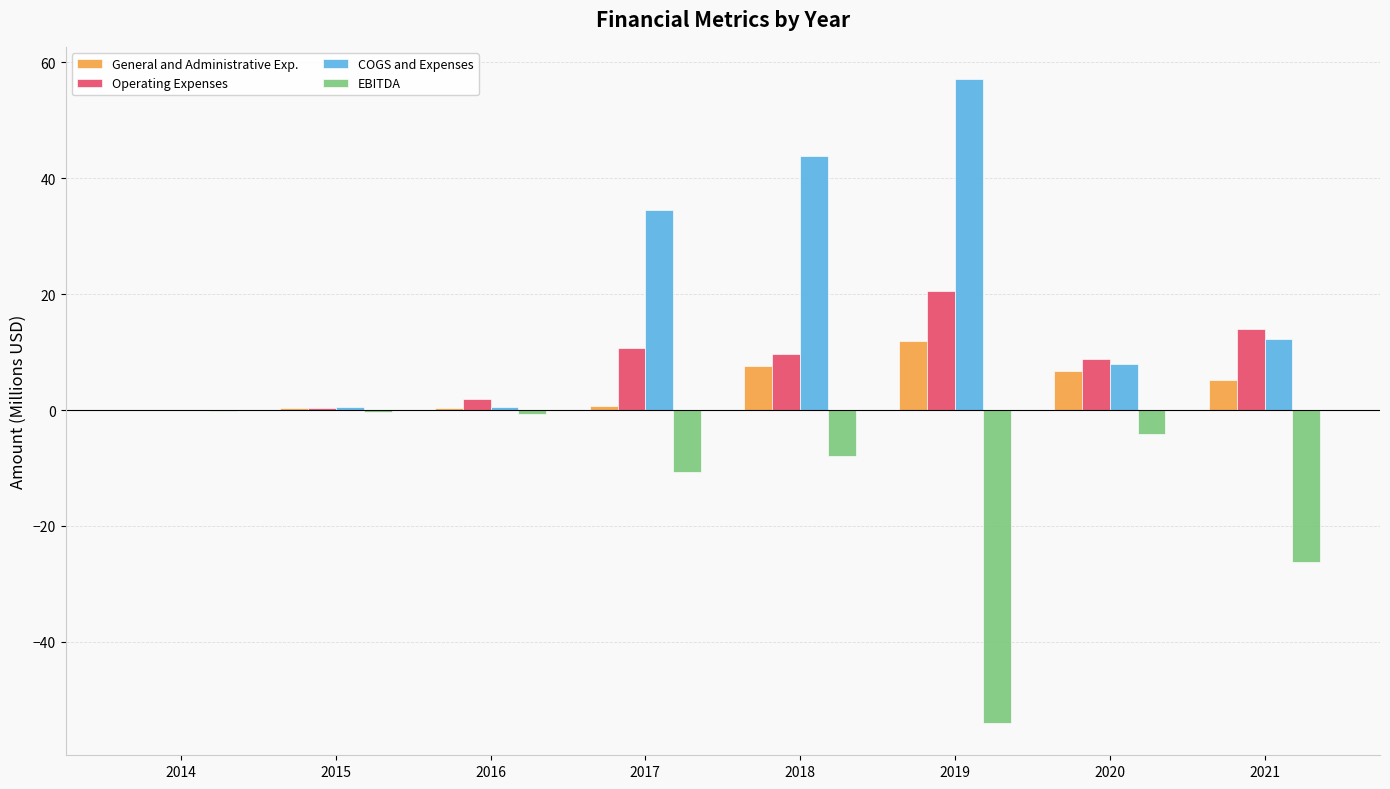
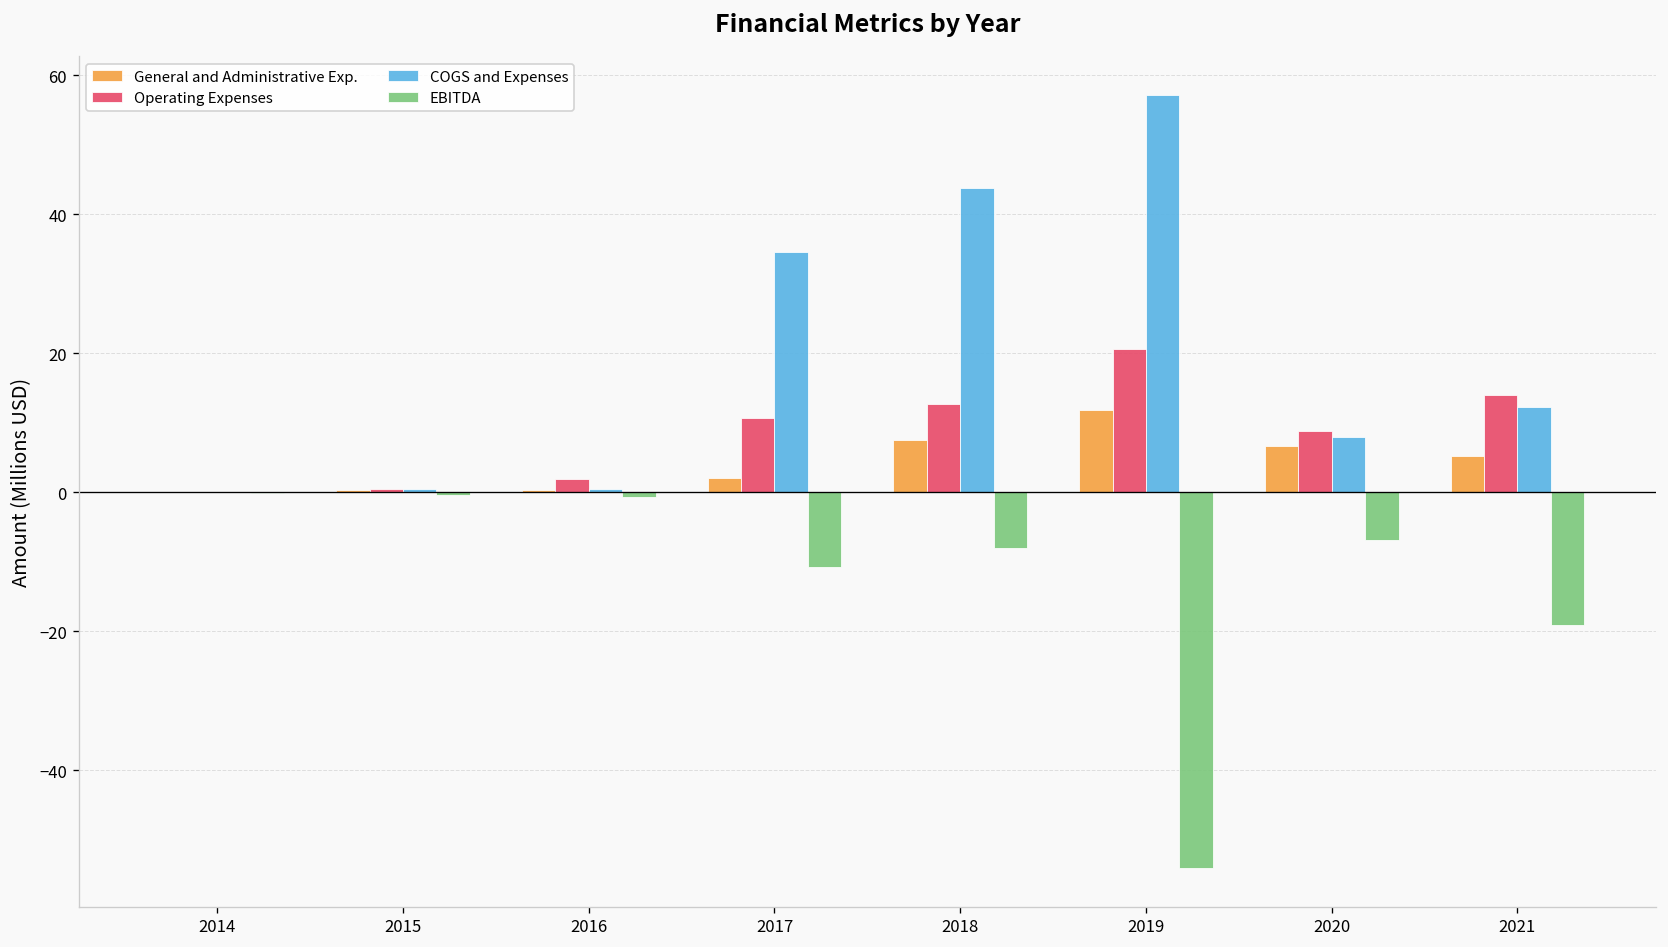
  {
    "General and Administrative Exp.": {
      "2014": 0,
-     "2017": 1,
+     "2017": 2,
      "2018": 8,
      "2019": 12,
      "2020": 7,
      "2021": 5
    },
    "Operating Expenses": {
      "2016": 2,
      "2017": 11,
-     "2018": 10,
+     "2018": 13,
      "2019": 21,
      "2020": 9,
      "2021": 14
    },
    "COGS and Expenses": {
      "2015": 0,
      "2016": 0,
      "2017": 35,
      "2018": 44,
      "2019": 57,
      "2020": 8,
      "2021": 12
    },
    "EBITDA": {
      "2016": -1,
      "2017": -11,
      "2018": -8,
      "2019": -54,
-     "2020": -4,
-     "2021": -26
+     "2020": -7,
+     "2021": -19
    }
  }
